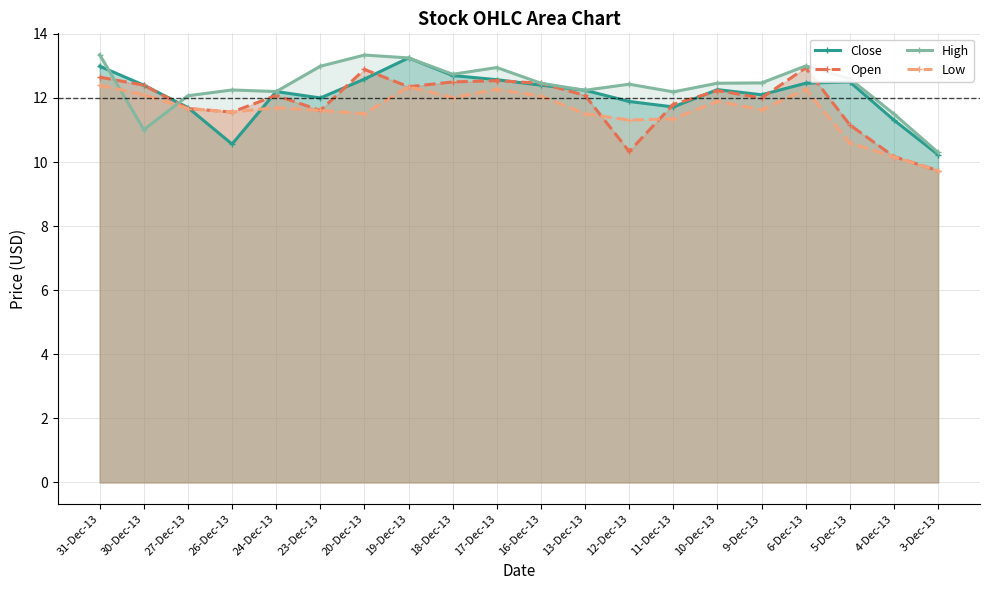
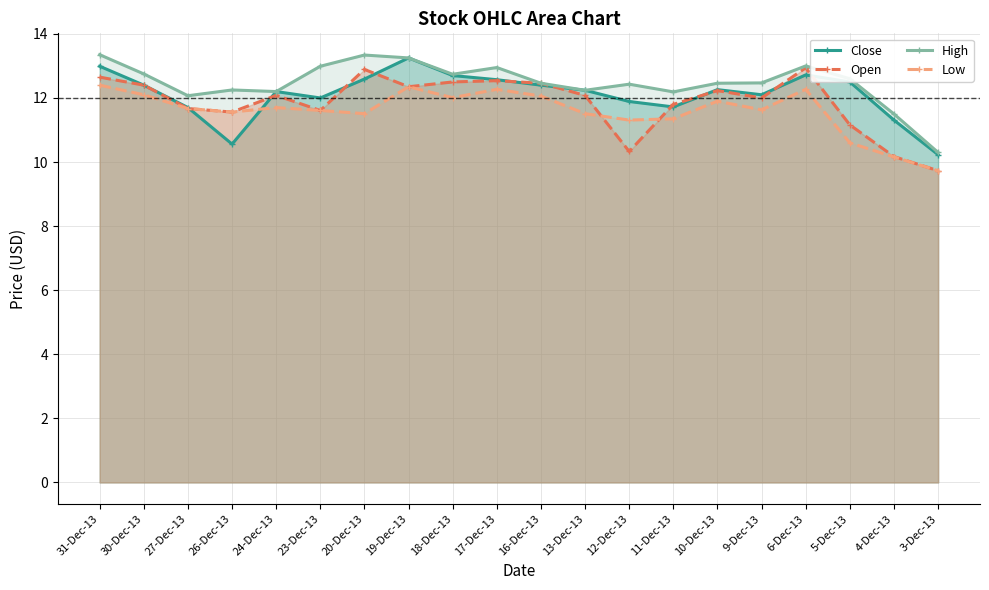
  {
    "Close": {
      "31-Dec-13": 13.0,
      "26-Dec-13": 10.6,
      "23-Dec-13": 12.0,
      "20-Dec-13": 12.6,
      "12-Dec-13": 11.9,
      "9-Dec-13": 12.1,
-     "6-Dec-13": 12.5,
+     "6-Dec-13": 12.7,
      "5-Dec-13": 12.5,
      "4-Dec-13": 11.3
    },
    "Open": {
      "31-Dec-13": 12.7,
      "24-Dec-13": 12.1,
      "20-Dec-13": 12.9,
      "18-Dec-13": 12.5,
      "13-Dec-13": 12.1,
      "12-Dec-13": 10.3,
      "9-Dec-13": 12.0,
      "5-Dec-13": 11.2
    },
    "High": {
      "31-Dec-13": 13.4,
-     "30-Dec-13": 11.0,
+     "30-Dec-13": 12.8,
      "27-Dec-13": 12.1,
      "26-Dec-13": 12.3,
      "23-Dec-13": 13.0,
      "20-Dec-13": 13.3,
      "17-Dec-13": 13.0,
      "12-Dec-13": 12.4,
      "11-Dec-13": 12.2,
      "10-Dec-13": 12.5,
      "9-Dec-13": 12.5,
      "4-Dec-13": 11.5
    },
    "Low": {
      "31-Dec-13": 12.4,
      "30-Dec-13": 12.1,
      "24-Dec-13": 11.7,
      "20-Dec-13": 11.5,
      "18-Dec-13": 12.0,
      "17-Dec-13": 12.3,
      "16-Dec-13": 12.1,
      "13-Dec-13": 11.5,
      "12-Dec-13": 11.3,
      "11-Dec-13": 11.4,
      "10-Dec-13": 11.9,
      "9-Dec-13": 11.6,
      "6-Dec-13": 12.3,
      "5-Dec-13": 10.6
    }
  }
